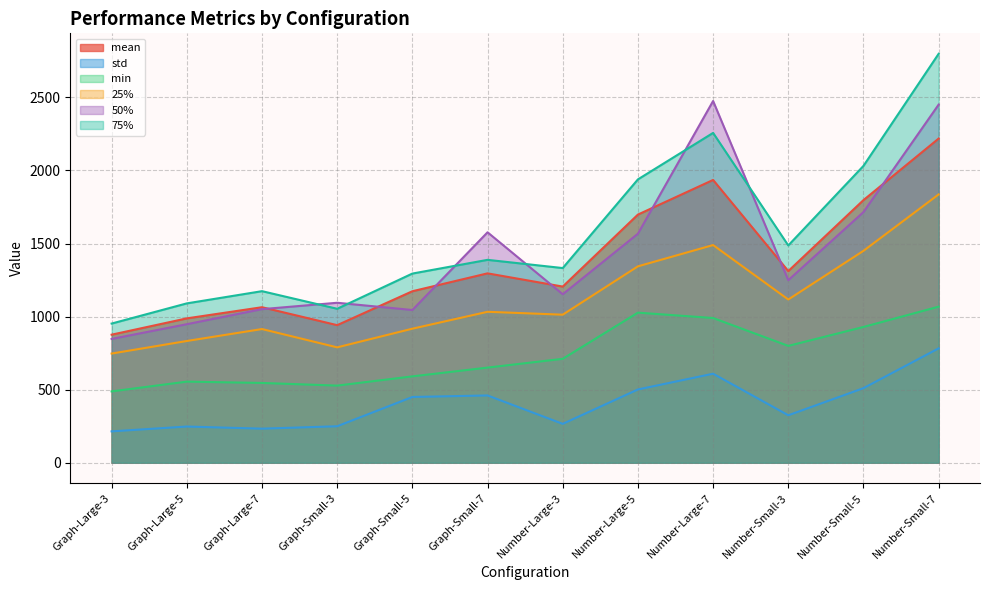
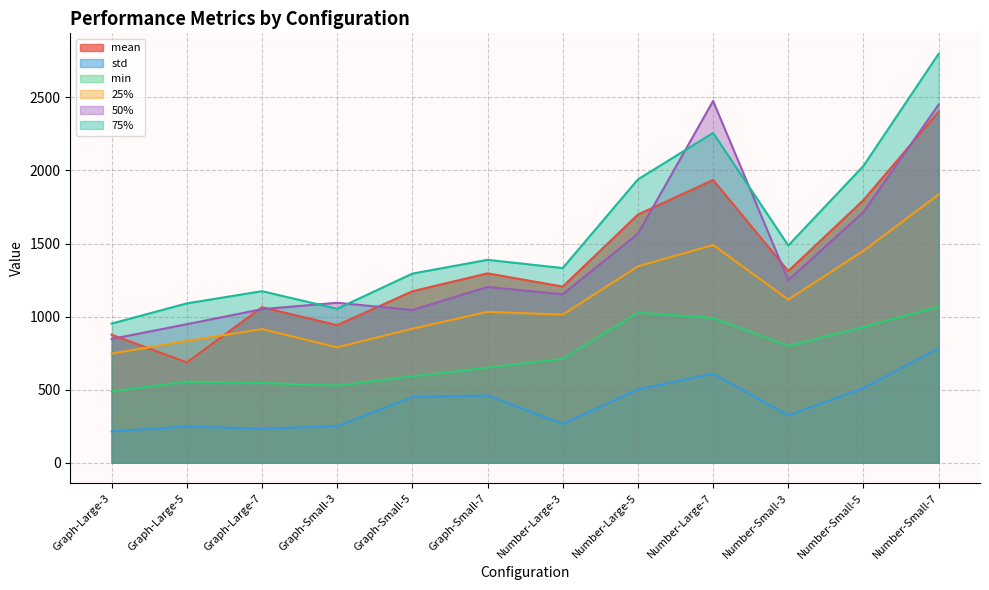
  {
    "mean": {
      "Graph-Large-3": 880,
-     "Graph-Large-5": 990,
+     "Graph-Large-5": 690,
      "Graph-Small-3": 940,
      "Graph-Small-5": 1170,
      "Graph-Small-7": 1300,
      "Number-Large-3": 1210,
      "Number-Large-5": 1700,
      "Number-Large-7": 1930,
      "Number-Small-3": 1310,
      "Number-Small-5": 1800,
-     "Number-Small-7": 2220
+     "Number-Small-7": 2400
    },
    "25%": {
      "Graph-Large-3": 750,
      "Graph-Large-5": 830,
      "Graph-Large-7": 910,
      "Graph-Small-3": 790,
      "Graph-Small-5": 920,
      "Graph-Small-7": 1030,
      "Number-Large-3": 1010,
      "Number-Large-5": 1340,
      "Number-Large-7": 1490,
      "Number-Small-3": 1120,
      "Number-Small-5": 1450,
      "Number-Small-7": 1840
    },
    "50%": {
      "Graph-Large-3": 850,
      "Graph-Large-5": 950,
      "Graph-Small-3": 1090,
      "Graph-Small-5": 1050,
-     "Graph-Small-7": 1580,
+     "Graph-Small-7": 1200,
      "Number-Large-3": 1150,
      "Number-Large-5": 1570,
      "Number-Large-7": 2470,
      "Number-Small-3": 1250,
      "Number-Small-5": 1720,
      "Number-Small-7": 2450
    }
  }
